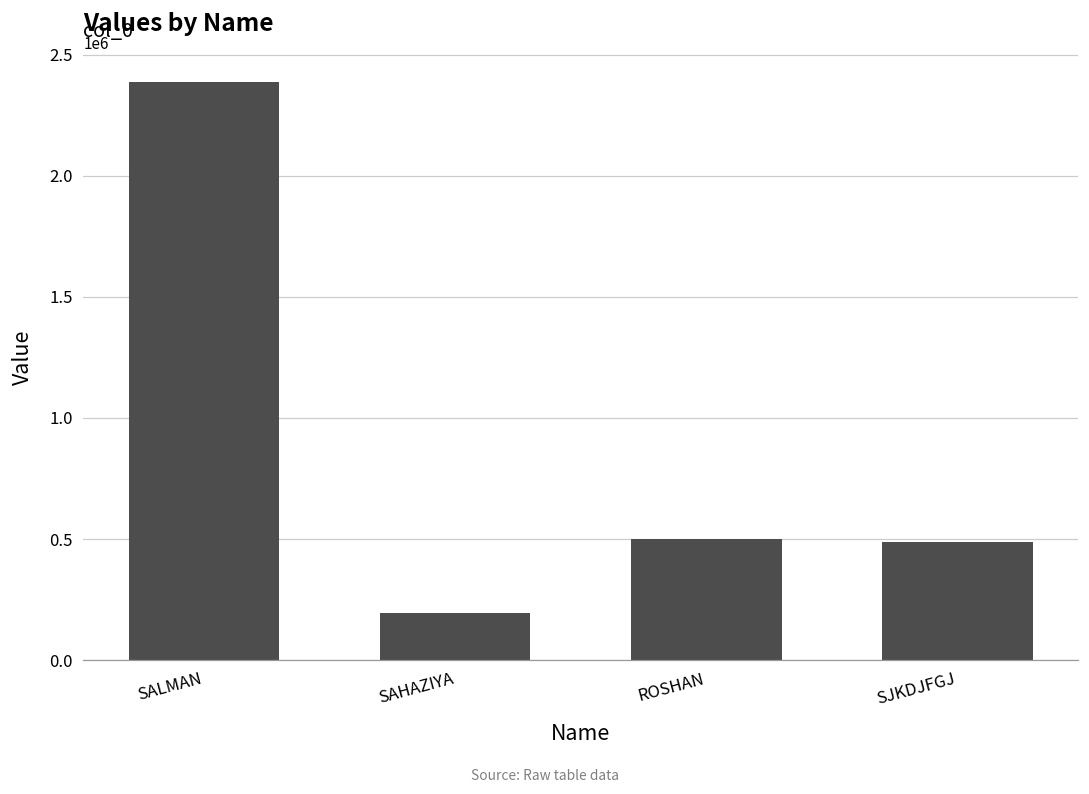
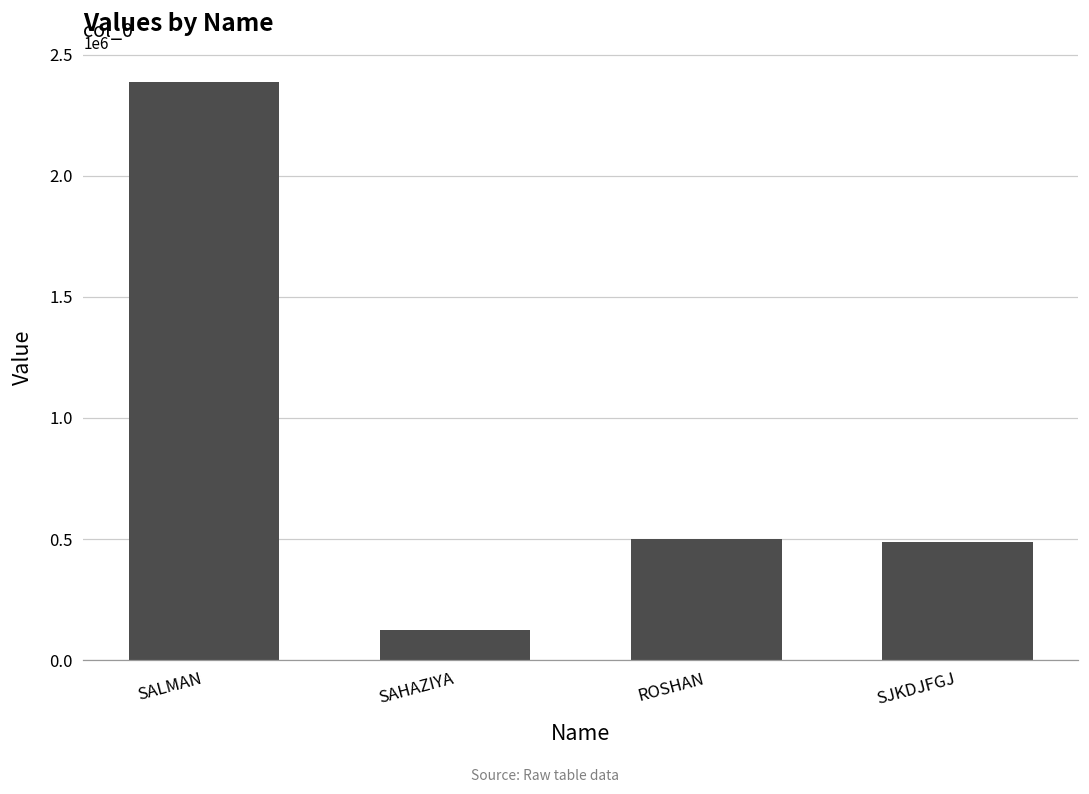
  {
    "SALMAN": 2380000,
-   "SAHAZIYA": 190000,
+   "SAHAZIYA": 120000,
    "ROSHAN": 500000,
    "SJKDJFGJ": 490000
  }
